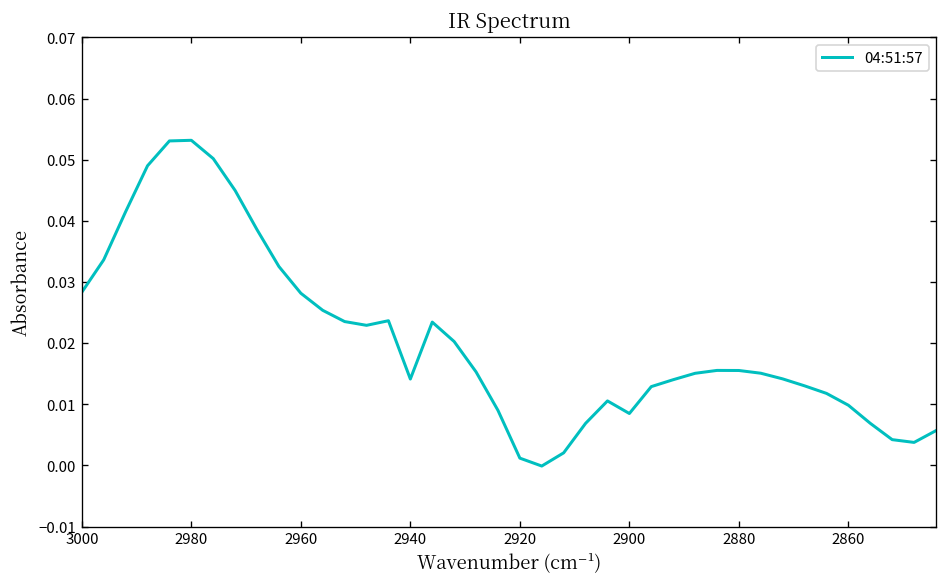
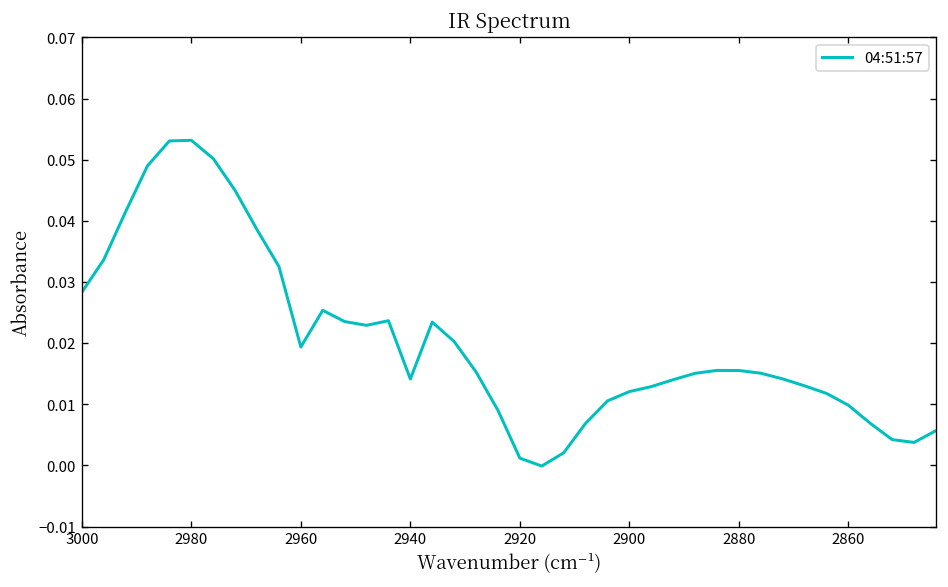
  {
    "3000": 0.028,
    "2980": 0.053,
-   "2960": 0.028,
+   "2960": 0.019,
    "2940": 0.014,
    "2920": 0.001,
-   "2900": 0.008,
+   "2900": 0.012,
    "2880": 0.016,
    "2860": 0.010
  }
